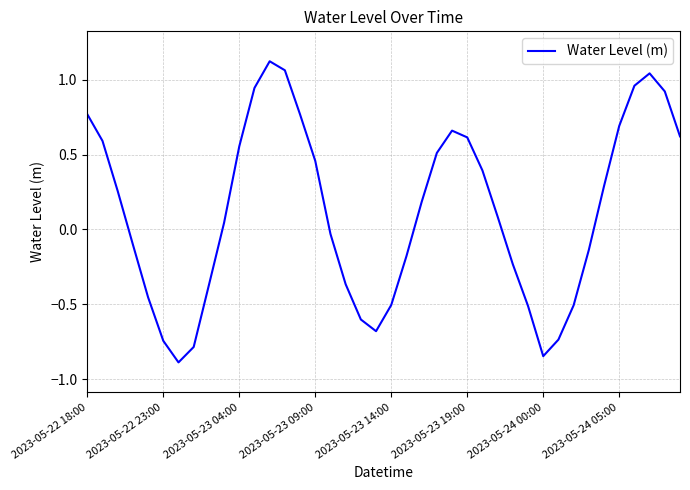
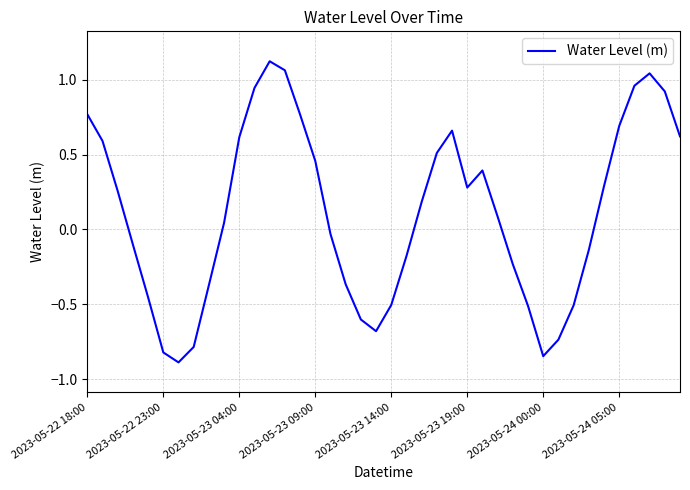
  {
    "2023-05-22 18:00": 0.77,
-   "2023-05-22 23:00": -0.74,
-   "2023-05-23 04:00": 0.56,
+   "2023-05-22 23:00": -0.82,
+   "2023-05-23 04:00": 0.62,
    "2023-05-23 09:00": 0.46,
    "2023-05-23 14:00": -0.50,
-   "2023-05-23 19:00": 0.61,
+   "2023-05-23 19:00": 0.28,
    "2023-05-24 00:00": -0.85,
    "2023-05-24 05:00": 0.69
  }
